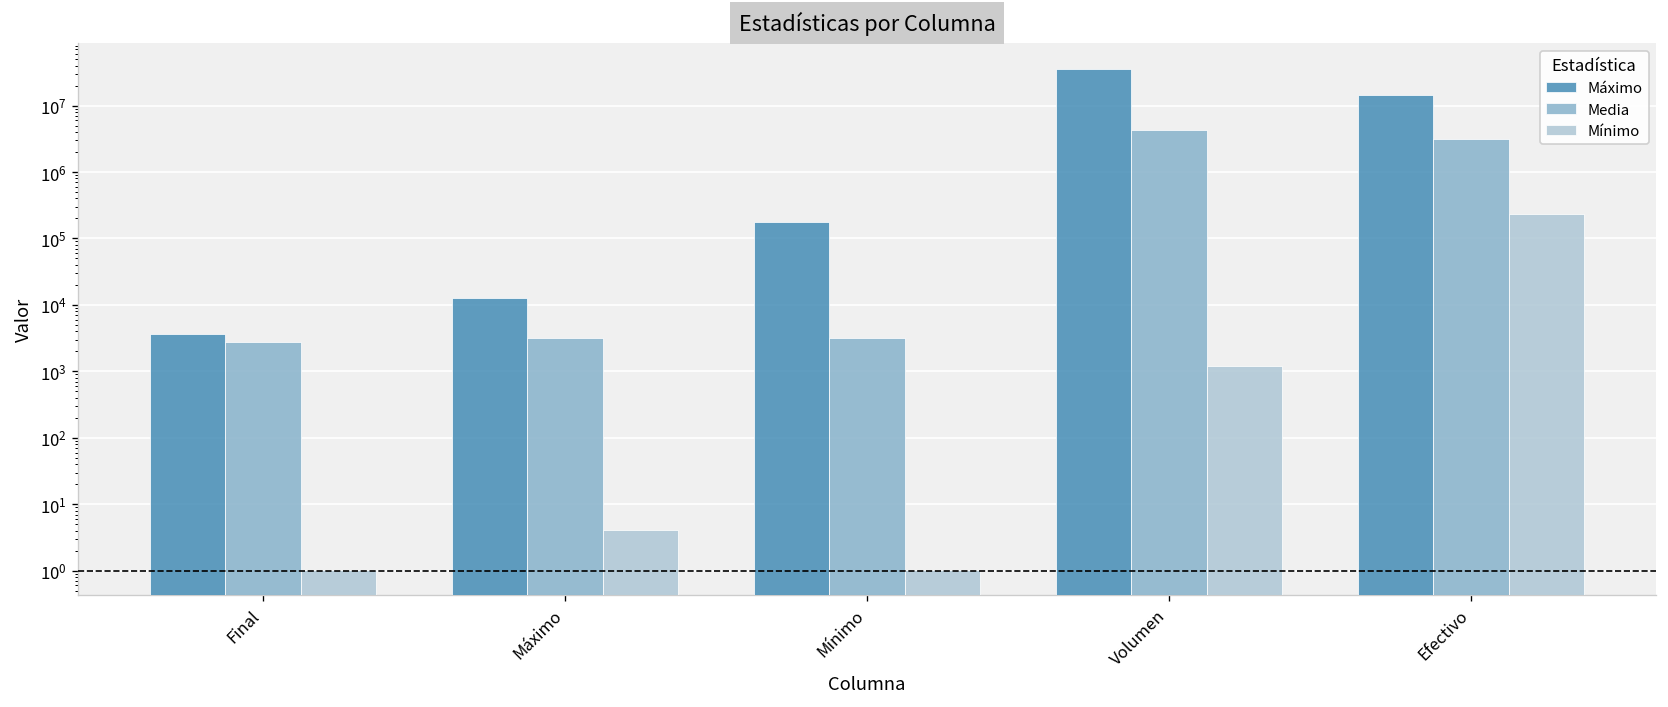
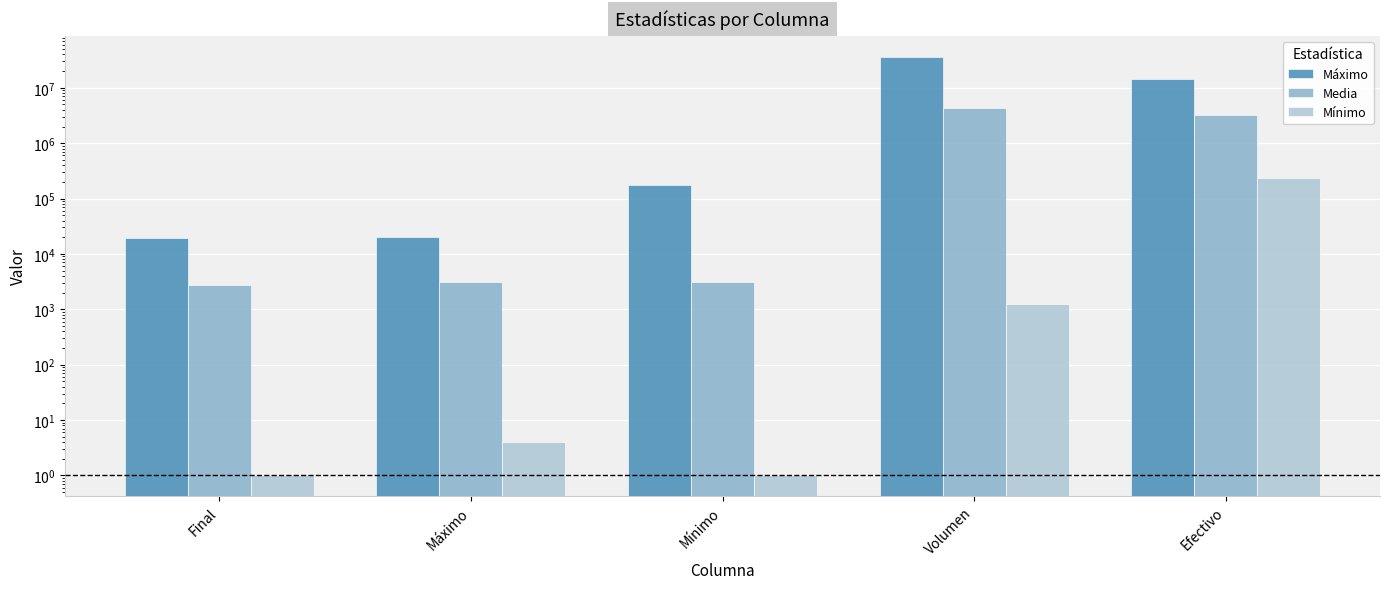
  {
    "Máximo": {
-     "Final": 4000,
-     "Máximo": 13000,
+     "Final": 20000,
+     "Máximo": 20000,
      "Mínimo": 180000,
      "Volumen": 40000000,
      "Efectivo": 15000000
    }
  }
